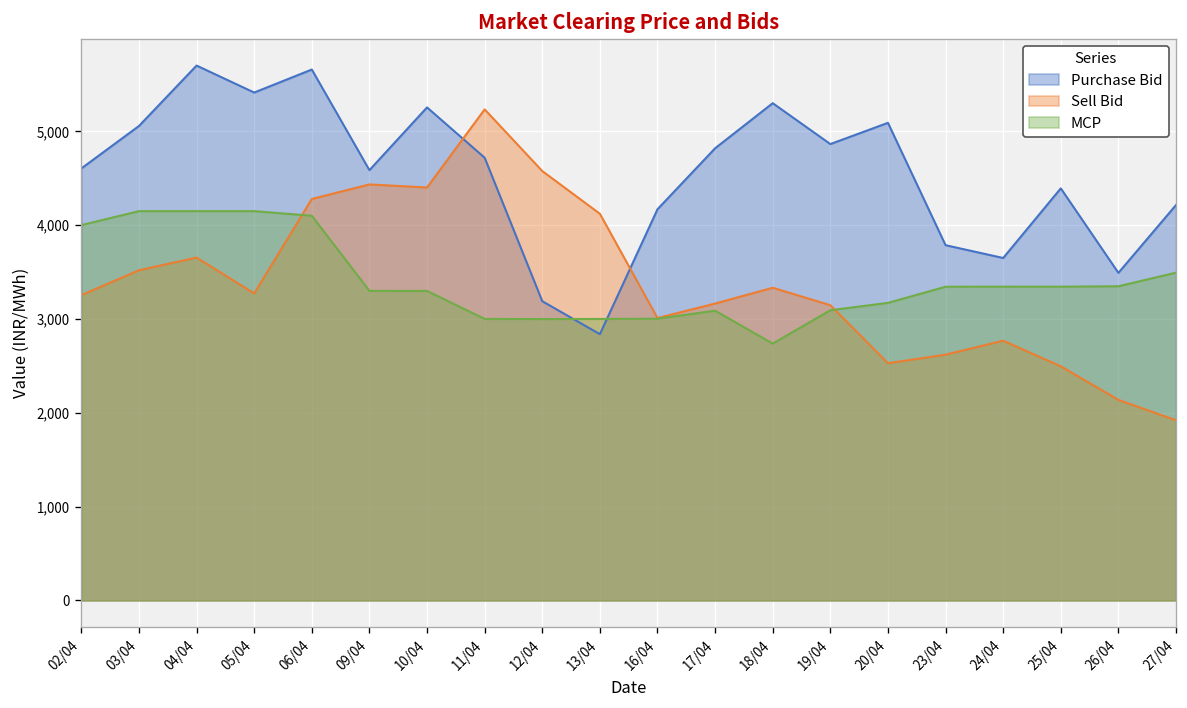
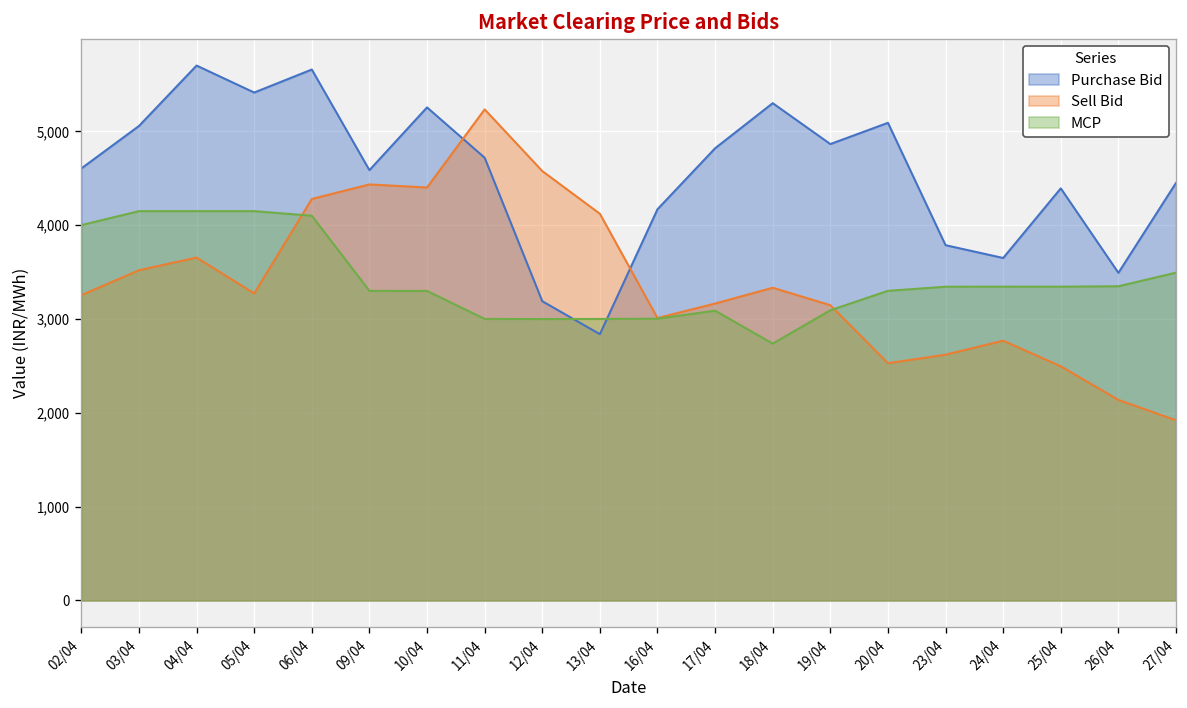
  {
    "Purchase Bid": {
      "02/04": "4,600",
      "03/04": "5,100",
      "04/04": "5,700",
      "05/04": "5,400",
      "06/04": "5,700",
      "09/04": "4,600",
      "10/04": "5,300",
      "11/04": "4,700",
      "12/04": "3,200",
      "13/04": "2,800",
      "16/04": "4,200",
      "17/04": "4,800",
      "18/04": "5,300",
      "19/04": "4,900",
      "20/04": "5,100",
      "23/04": "3,800",
      "24/04": "3,700",
      "25/04": "4,400",
      "26/04": "3,500",
-     "27/04": "4,200"
+     "27/04": "4,500"
    },
    "Sell Bid": {
      "02/04": "3,300",
      "03/04": "3,500",
      "04/04": "3,700",
      "05/04": "3,300",
      "06/04": "4,300",
      "09/04": "4,400",
      "10/04": "4,400",
      "11/04": "5,200",
      "12/04": "4,600",
      "13/04": "4,100",
      "17/04": "3,200",
      "18/04": "3,300",
      "19/04": "3,100",
      "20/04": "2,500",
      "23/04": "2,600",
      "24/04": "2,800",
      "25/04": "2,500",
      "26/04": "2,100",
      "27/04": "1,900"
    },
    "MCP": {
      "02/04": "4,000",
      "03/04": "4,200",
      "04/04": "4,200",
      "05/04": "4,200",
      "06/04": "4,100",
      "09/04": "3,300",
      "10/04": "3,300",
      "11/04": "3,000",
      "12/04": "3,000",
      "13/04": "3,000",
      "17/04": "3,100",
      "18/04": "2,700",
      "19/04": "3,100",
-     "20/04": "3,200",
+     "20/04": "3,300",
      "23/04": "3,300",
      "24/04": "3,300",
      "25/04": "3,300",
      "26/04": "3,300",
      "27/04": "3,500"
    }
  }
